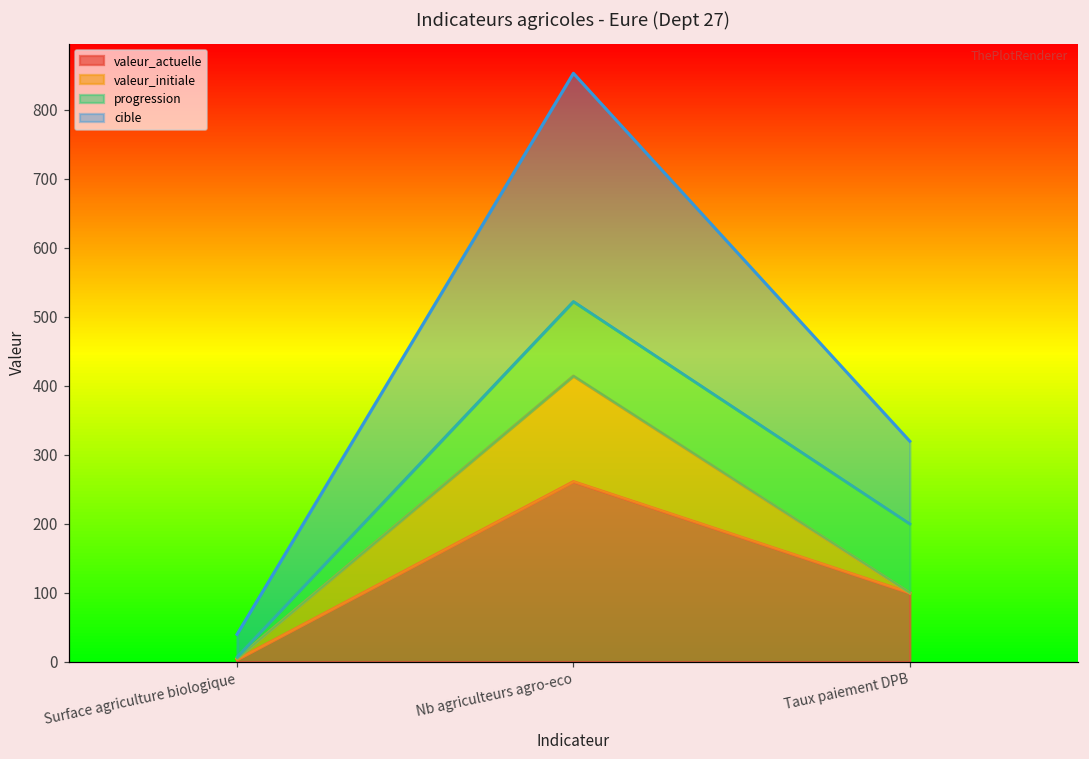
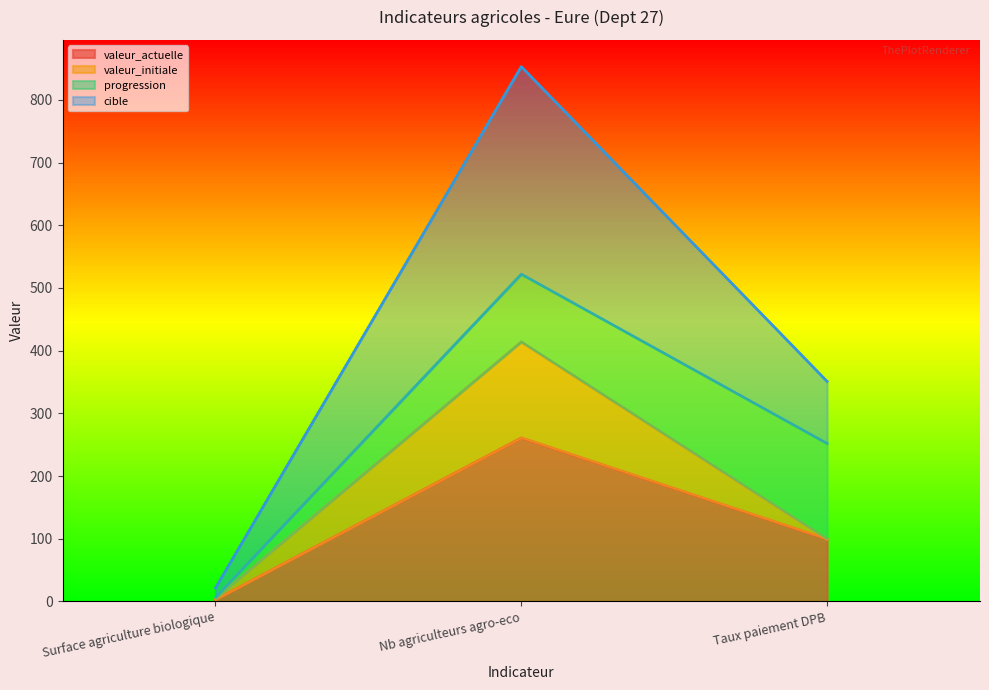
  {
    "valeur_actuelle": {
      "Nb agriculteurs agro-eco": 260
    },
    "valeur_initiale": {
      "Nb agriculteurs agro-eco": 150
    },
    "progression": {
      "Nb agriculteurs agro-eco": 110,
-     "Taux paiement DPB": 100
+     "Taux paiement DPB": 150
    },
    "cible": {
-     "Surface agriculture biologique": 30,
+     "Surface agriculture biologique": 20,
      "Nb agriculteurs agro-eco": 330,
-     "Taux paiement DPB": 120
+     "Taux paiement DPB": 100
    }
  }
